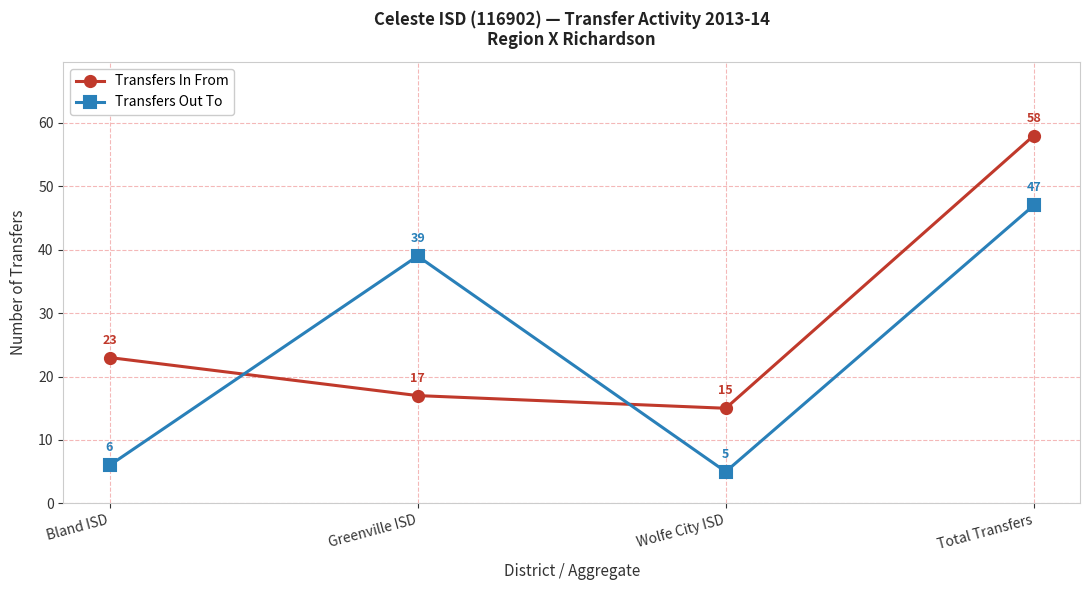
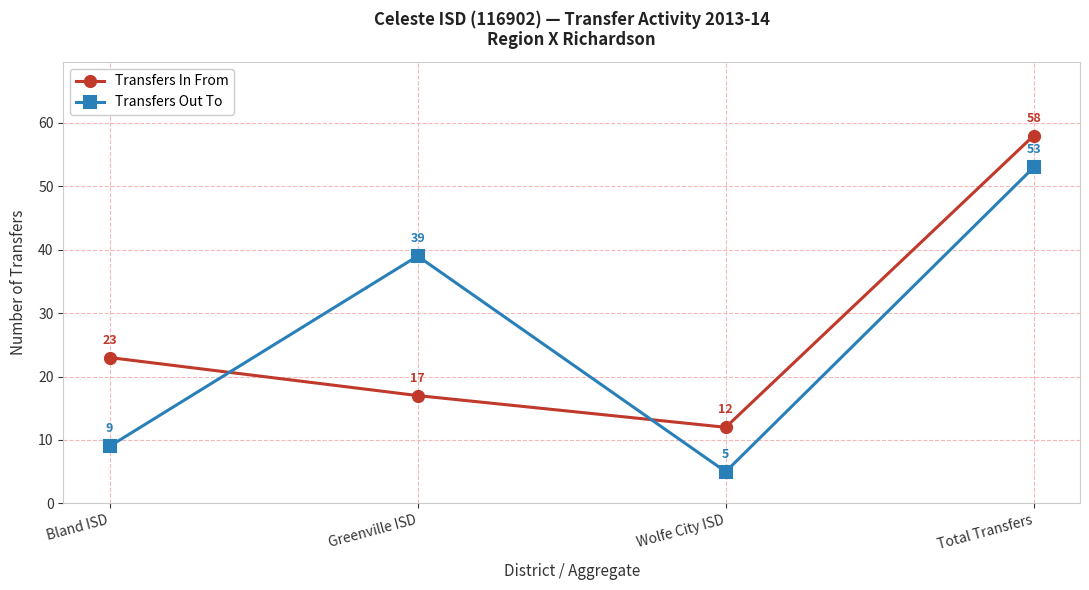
  {
    "Transfers In From": {
      "Bland ISD": 23,
      "Greenville ISD": 17,
-     "Wolfe City ISD": 15,
+     "Wolfe City ISD": 12,
      "Total Transfers": 58
    },
    "Transfers Out To": {
-     "Bland ISD": 6,
+     "Bland ISD": 9,
      "Greenville ISD": 39,
      "Wolfe City ISD": 5,
-     "Total Transfers": 47
+     "Total Transfers": 53
    }
  }
